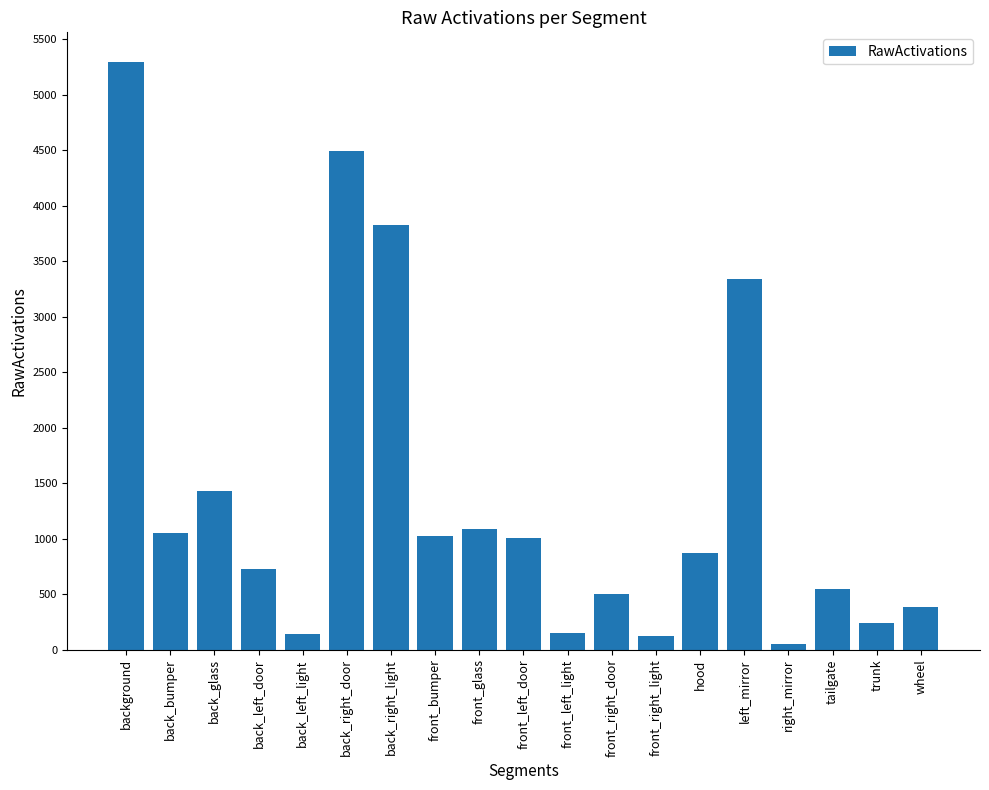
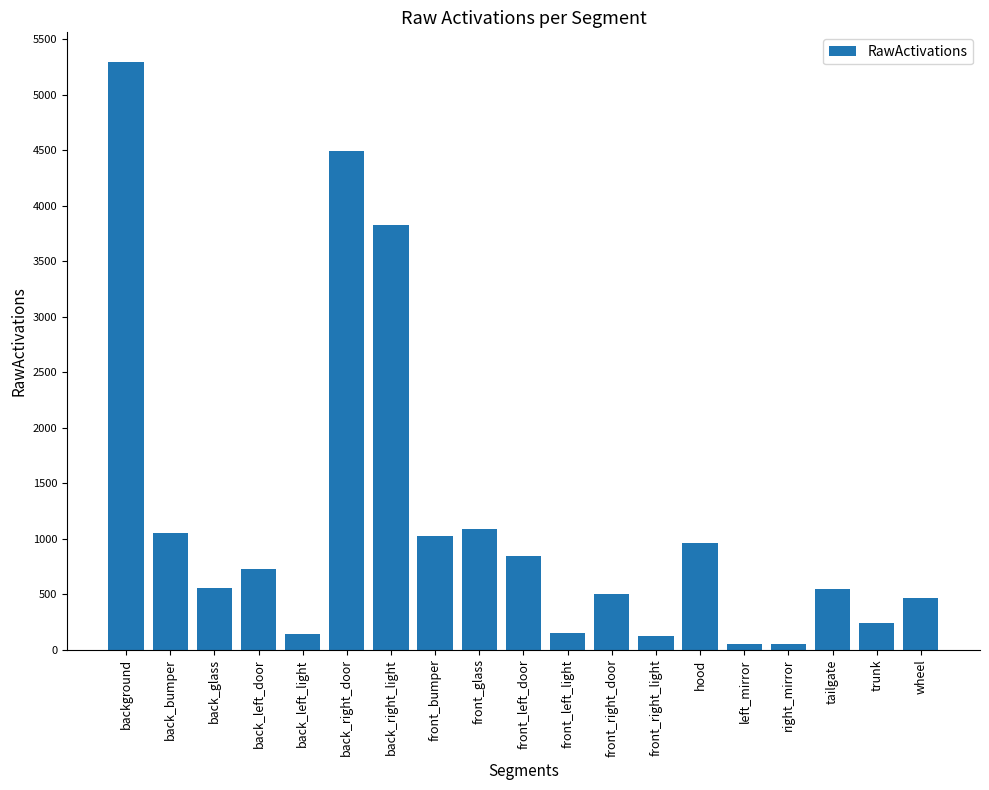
  {
    "background": 5300,
    "back_bumper": 1050,
-   "back_glass": 1430,
+   "back_glass": 550,
    "back_left_door": 730,
    "back_left_light": 140,
    "back_right_door": 4500,
    "back_right_light": 3830,
    "front_bumper": 1020,
    "front_glass": 1090,
-   "front_left_door": 1010,
+   "front_left_door": 850,
    "front_left_light": 150,
    "front_right_door": 500,
    "front_right_light": 120,
-   "hood": 870,
-   "left_mirror": 3340,
+   "hood": 960,
+   "left_mirror": 50,
    "right_mirror": 50,
    "tailgate": 550,
    "trunk": 240,
-   "wheel": 380
+   "wheel": 470
  }
